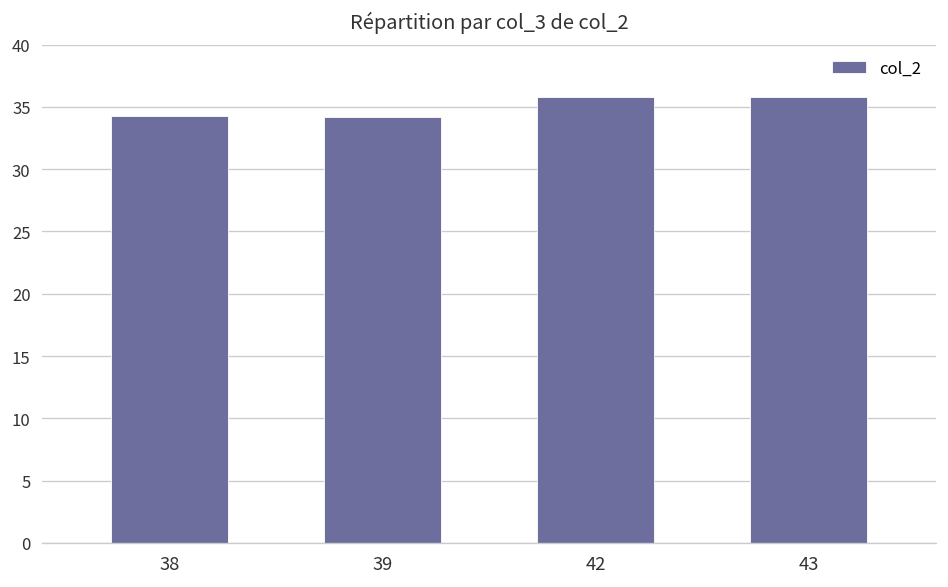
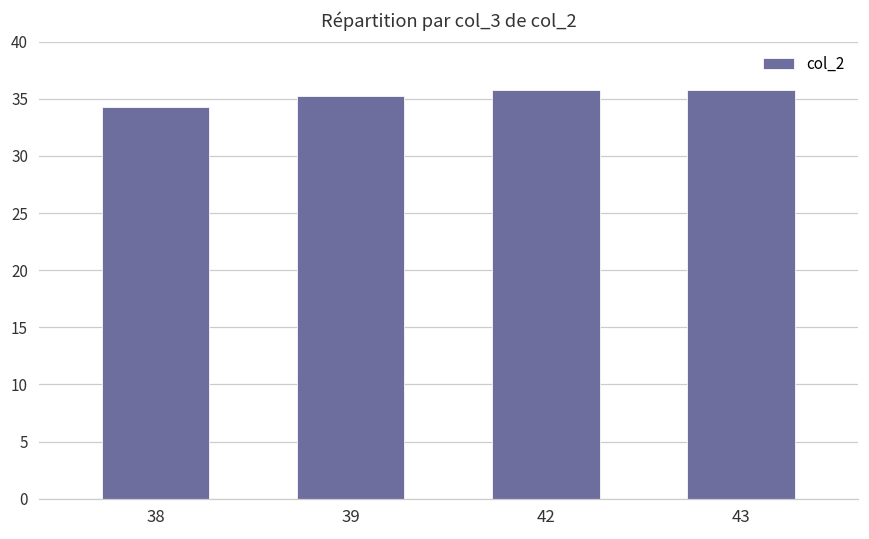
  {
    "38": 34.3,
-   "39": 34.2,
+   "39": 35.3,
    "42": 35.8,
    "43": 35.8
  }
